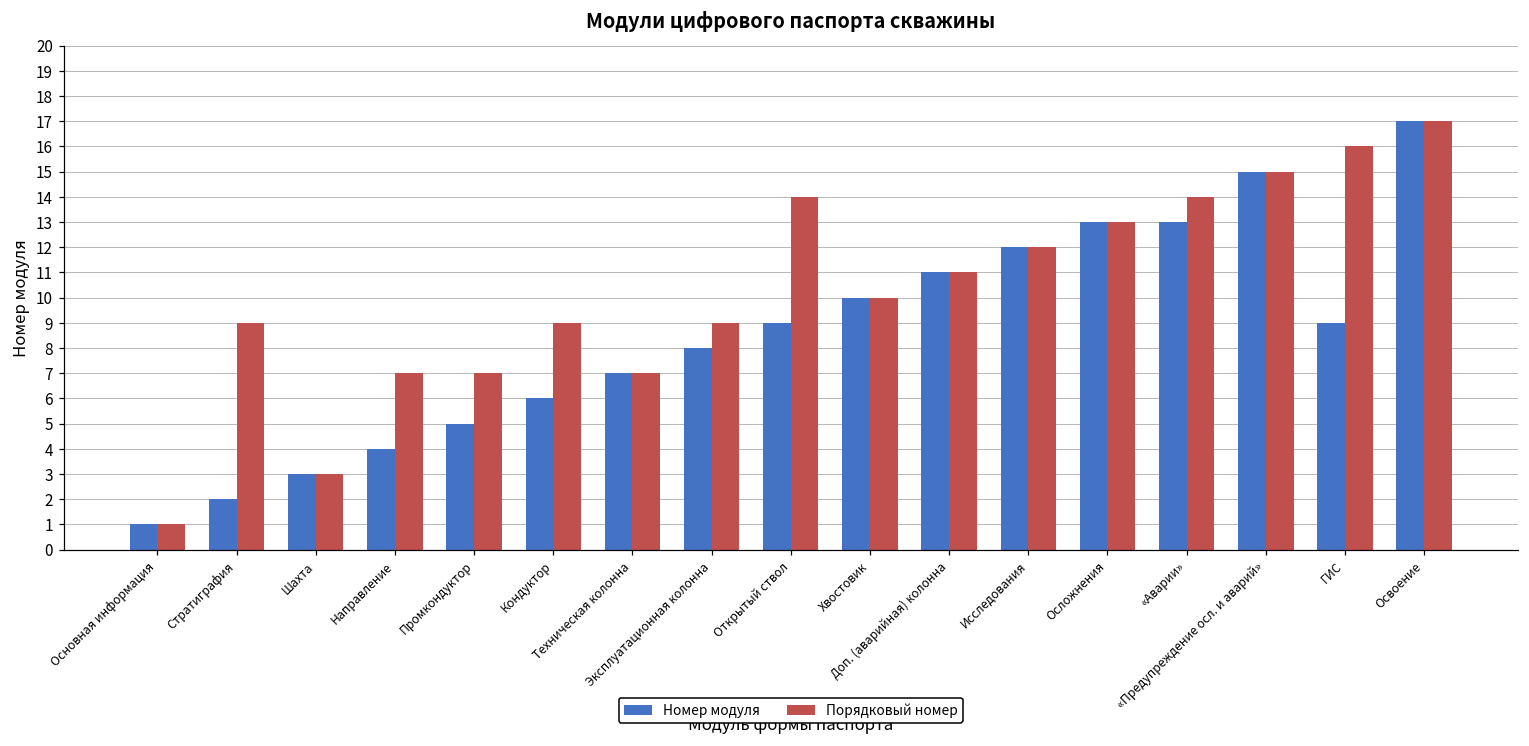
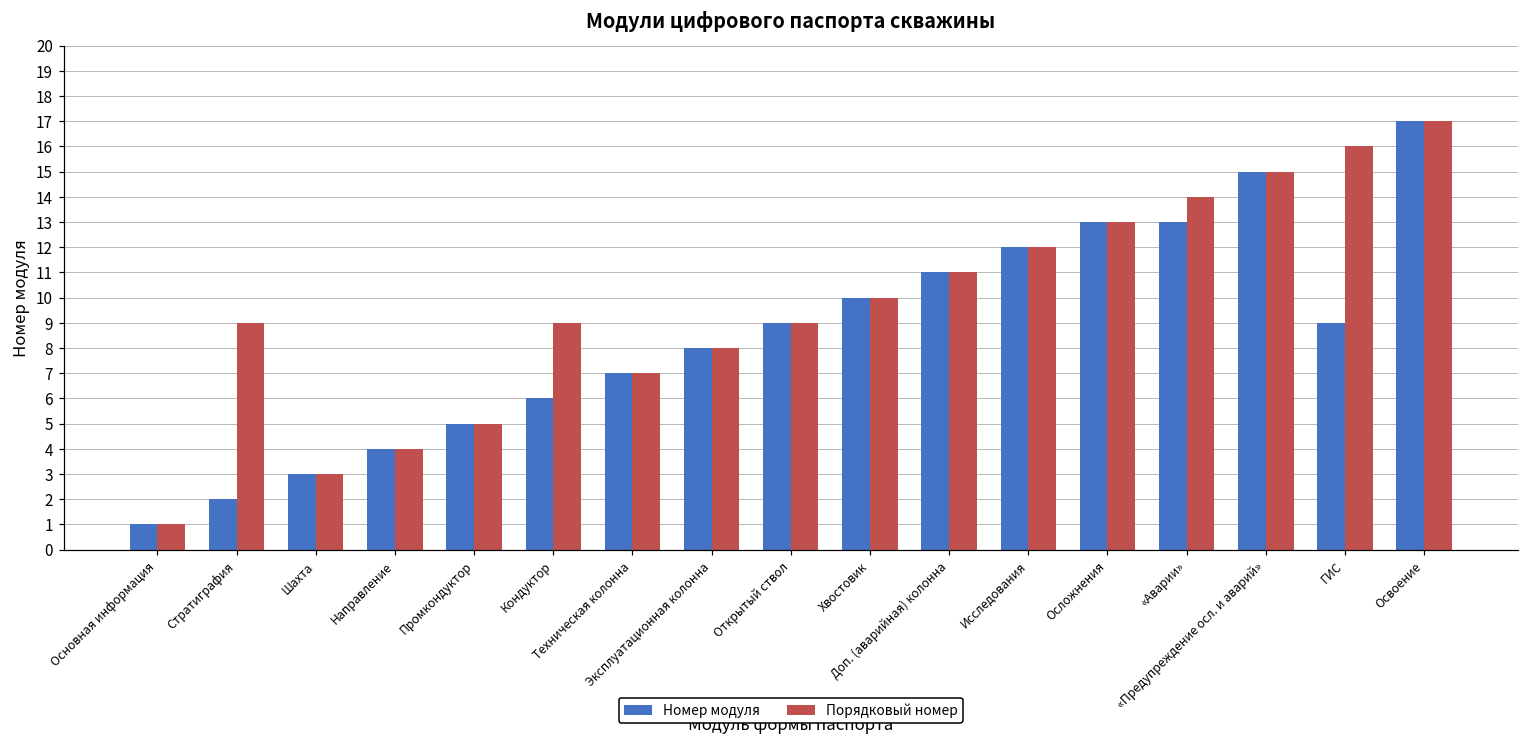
  {
    "Номер модуля": {
      "Основная информация": 1,
      "Стратиграфия": 2,
      "Шахта": 3,
      "Направление": 4,
      "Промкондуктор": 5,
      "Кондуктор": 6,
      "Техническая колонна": 7,
      "Эксплуатационная колонна": 8,
      "Открытый ствол": 9,
      "Хвостовик": 10,
      "Доп. (аварийная) колонна": 11,
      "Исследования": 12,
      "Осложнения": 13,
      "«Аварии»": 13,
      "«Предупреждение осл. и аварий»": 15,
      "ГИС": 9,
      "Освоение": 17
    },
    "Порядковый номер": {
      "Основная информация": 1,
      "Стратиграфия": 9,
      "Шахта": 3,
-     "Направление": 7,
-     "Промкондуктор": 7,
+     "Направление": 4,
+     "Промкондуктор": 5,
      "Кондуктор": 9,
      "Техническая колонна": 7,
-     "Эксплуатационная колонна": 9,
-     "Открытый ствол": 14,
+     "Эксплуатационная колонна": 8,
+     "Открытый ствол": 9,
      "Хвостовик": 10,
      "Доп. (аварийная) колонна": 11,
      "Исследования": 12,
      "Осложнения": 13,
      "«Аварии»": 14,
      "«Предупреждение осл. и аварий»": 15,
      "ГИС": 16,
      "Освоение": 17
    }
  }
